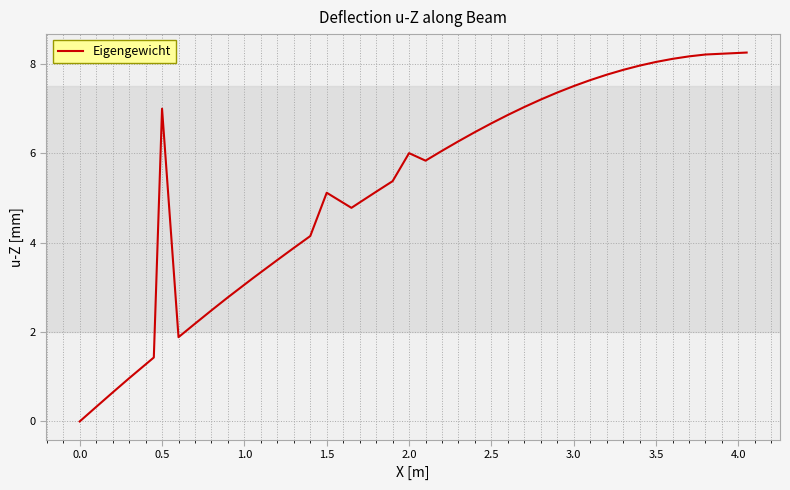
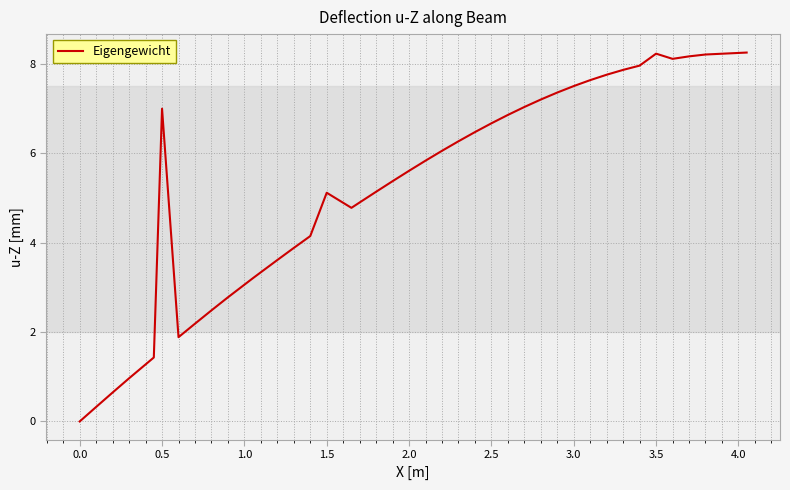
  {
    "0.0": 0.0,
    "0.5": 7.0,
    "1.5": 5.1,
-   "2.0": 6.0,
+   "2.0": 5.6,
    "2.5": 6.7,
    "3.0": 7.5,
-   "3.5": 8.0
+   "3.5": 8.2
  }
